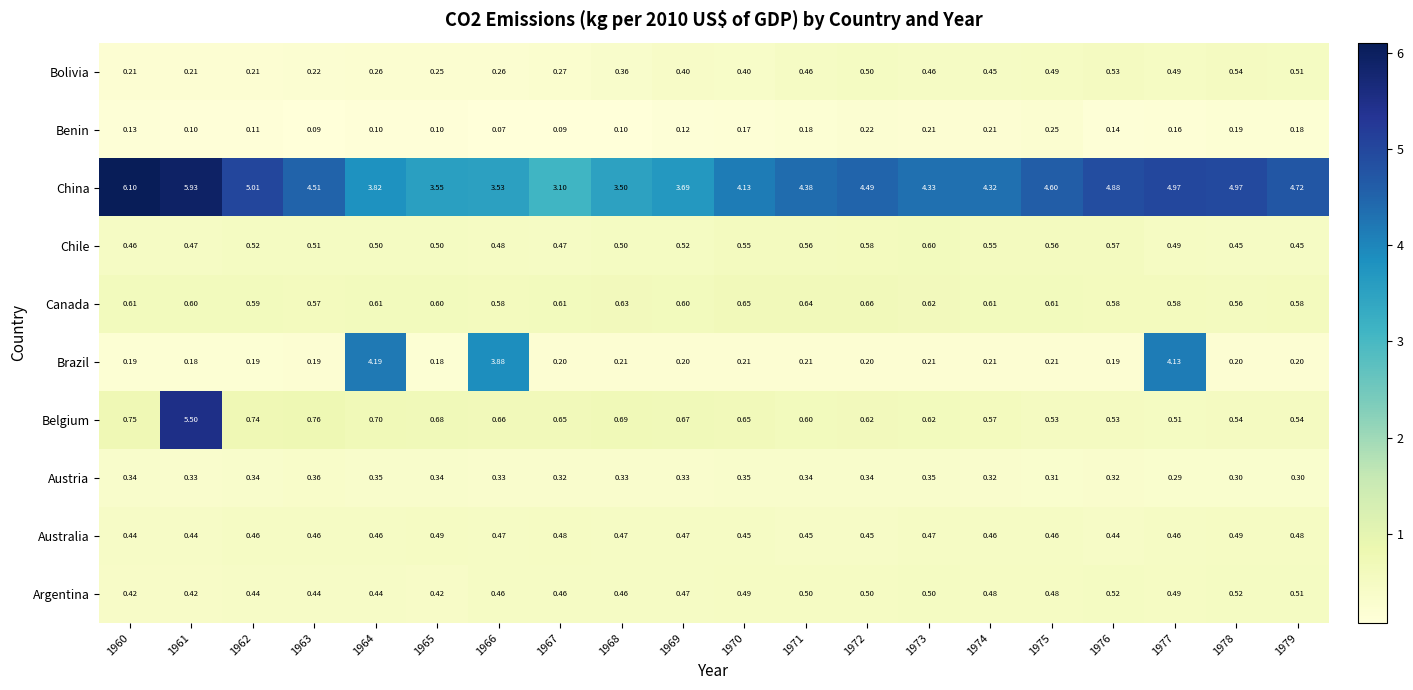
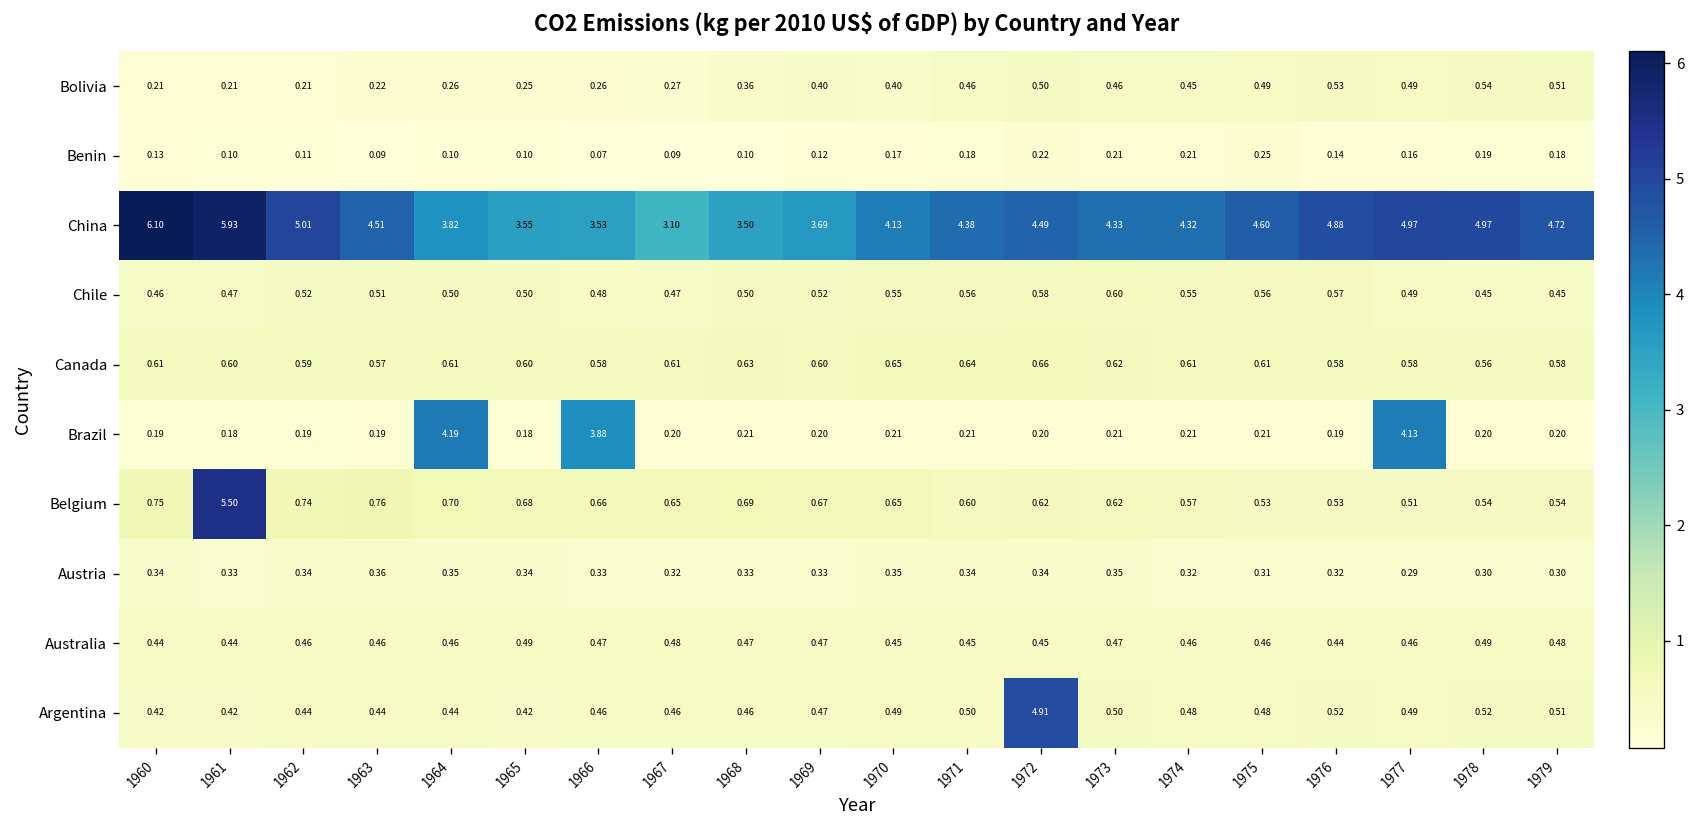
  {
    "Bolivia": {
      "1960": 0.21,
      "1961": 0.21,
      "1962": 0.21,
      "1963": 0.22,
      "1964": 0.26,
      "1965": 0.25,
      "1966": 0.26,
      "1967": 0.27,
      "1968": 0.36,
      "1969": 0.40,
      "1970": 0.40,
      "1971": 0.46,
      "1972": 0.50,
      "1973": 0.46,
      "1974": 0.45,
      "1975": 0.49,
      "1976": 0.53,
      "1977": 0.49,
      "1978": 0.54,
      "1979": 0.51
    },
    "Benin": {
      "1960": 0.13,
      "1961": 0.10,
      "1962": 0.11,
      "1963": 0.09,
      "1964": 0.10,
      "1965": 0.10,
      "1966": 0.07,
      "1967": 0.09,
      "1968": 0.10,
      "1969": 0.12,
      "1970": 0.17,
      "1971": 0.18,
      "1972": 0.22,
      "1973": 0.21,
      "1974": 0.21,
      "1975": 0.25,
      "1976": 0.14,
      "1977": 0.16,
      "1978": 0.19,
      "1979": 0.18
    },
    "China": {
      "1960": 6.10,
      "1961": 5.93,
      "1962": 5.01,
      "1963": 4.51,
      "1964": 3.82,
      "1965": 3.55,
      "1966": 3.53,
      "1967": 3.10,
      "1968": 3.50,
      "1969": 3.69,
      "1970": 4.13,
      "1971": 4.38,
      "1972": 4.49,
      "1973": 4.33,
      "1974": 4.32,
      "1975": 4.60,
      "1976": 4.88,
      "1977": 4.97,
      "1978": 4.97,
      "1979": 4.72
    },
    "Chile": {
      "1960": 0.46,
      "1961": 0.47,
      "1962": 0.52,
      "1963": 0.51,
      "1964": 0.50,
      "1965": 0.50,
      "1966": 0.48,
      "1967": 0.47,
      "1968": 0.50,
      "1969": 0.52,
      "1970": 0.55,
      "1971": 0.56,
      "1972": 0.58,
      "1973": 0.60,
      "1974": 0.55,
      "1975": 0.56,
      "1976": 0.57,
      "1977": 0.49,
      "1978": 0.45,
      "1979": 0.45
    },
    "Canada": {
      "1960": 0.61,
      "1961": 0.60,
      "1962": 0.59,
      "1963": 0.57,
      "1964": 0.61,
      "1965": 0.60,
      "1966": 0.58,
      "1967": 0.61,
      "1968": 0.63,
      "1969": 0.60,
      "1970": 0.65,
      "1971": 0.64,
      "1972": 0.66,
      "1973": 0.62,
      "1974": 0.61,
      "1975": 0.61,
      "1976": 0.58,
      "1977": 0.58,
      "1978": 0.56,
      "1979": 0.58
    },
    "Brazil": {
      "1960": 0.19,
      "1961": 0.18,
      "1962": 0.19,
      "1963": 0.19,
      "1964": 4.19,
      "1965": 0.18,
      "1966": 3.88,
      "1967": 0.20,
      "1968": 0.21,
      "1969": 0.20,
      "1970": 0.21,
      "1971": 0.21,
      "1972": 0.20,
      "1973": 0.21,
      "1974": 0.21,
      "1975": 0.21,
      "1976": 0.19,
      "1977": 4.13,
      "1978": 0.20,
      "1979": 0.20
    },
    "Belgium": {
      "1960": 0.75,
      "1961": 5.50,
      "1962": 0.74,
      "1963": 0.76,
      "1964": 0.70,
      "1965": 0.68,
      "1966": 0.66,
      "1967": 0.65,
      "1968": 0.69,
      "1969": 0.67,
      "1970": 0.65,
      "1971": 0.60,
      "1972": 0.62,
      "1973": 0.62,
      "1974": 0.57,
      "1975": 0.53,
      "1976": 0.53,
      "1977": 0.51,
      "1978": 0.54,
      "1979": 0.54
    },
    "Austria": {
      "1960": 0.34,
      "1961": 0.33,
      "1962": 0.34,
      "1963": 0.36,
      "1964": 0.35,
      "1965": 0.34,
      "1966": 0.33,
      "1967": 0.32,
      "1968": 0.33,
      "1969": 0.33,
      "1970": 0.35,
      "1971": 0.34,
      "1972": 0.34,
      "1973": 0.35,
      "1974": 0.32,
      "1975": 0.31,
      "1976": 0.32,
      "1977": 0.29,
      "1978": 0.30,
      "1979": 0.30
    },
    "Australia": {
      "1960": 0.44,
      "1961": 0.44,
      "1962": 0.46,
      "1963": 0.46,
      "1964": 0.46,
      "1965": 0.49,
      "1966": 0.47,
      "1967": 0.48,
      "1968": 0.47,
      "1969": 0.47,
      "1970": 0.45,
      "1971": 0.45,
      "1972": 0.45,
      "1973": 0.47,
      "1974": 0.46,
      "1975": 0.46,
      "1976": 0.44,
      "1977": 0.46,
      "1978": 0.49,
      "1979": 0.48
    },
    "Argentina": {
      "1960": 0.42,
      "1961": 0.42,
      "1962": 0.44,
      "1963": 0.44,
      "1964": 0.44,
      "1965": 0.42,
      "1966": 0.46,
      "1967": 0.46,
      "1968": 0.46,
      "1969": 0.47,
      "1970": 0.49,
      "1971": 0.50,
-     "1972": 0.50,
+     "1972": 4.91,
      "1973": 0.50,
      "1974": 0.48,
      "1975": 0.48,
      "1976": 0.52,
      "1977": 0.49,
      "1978": 0.52,
      "1979": 0.51
    }
  }
